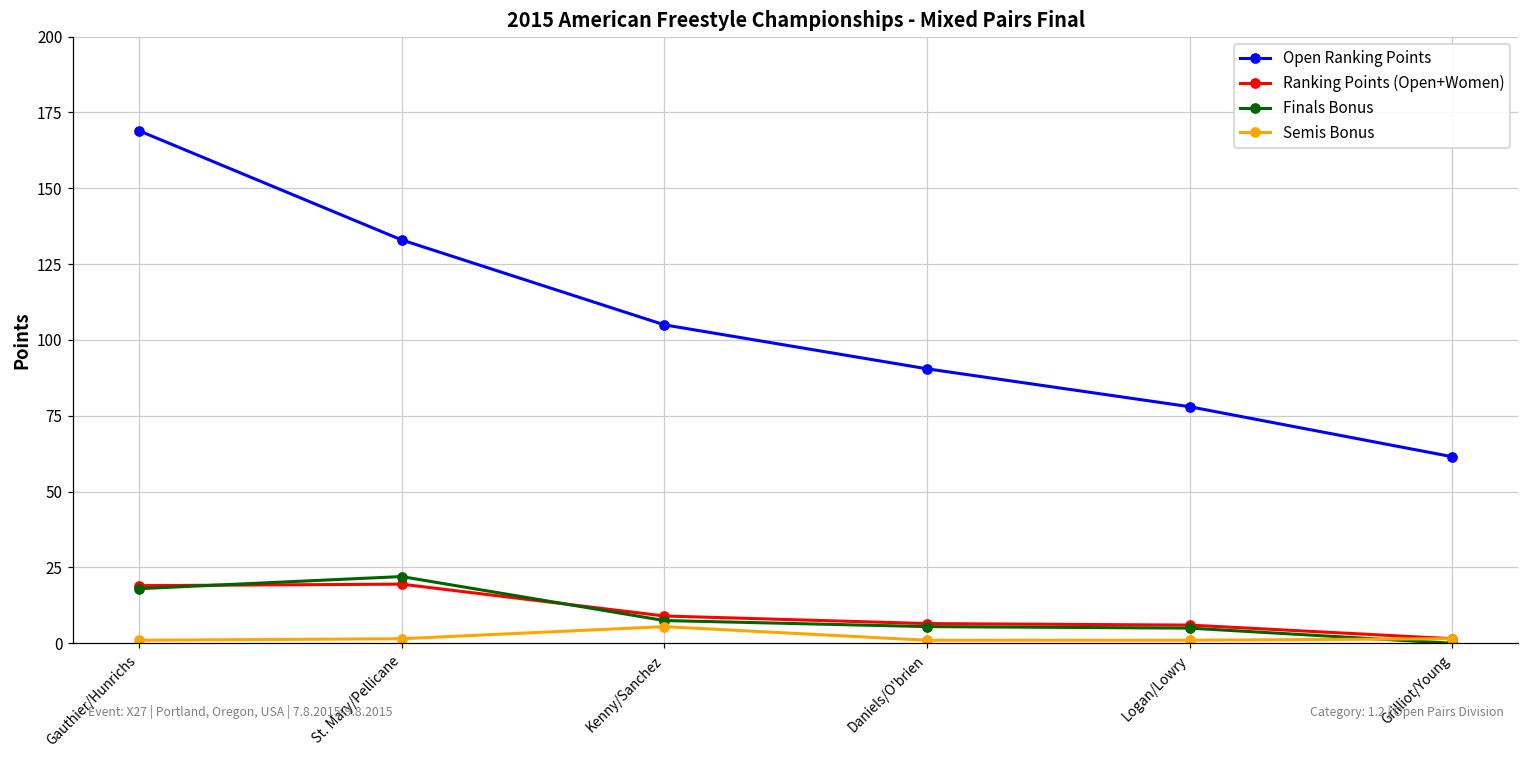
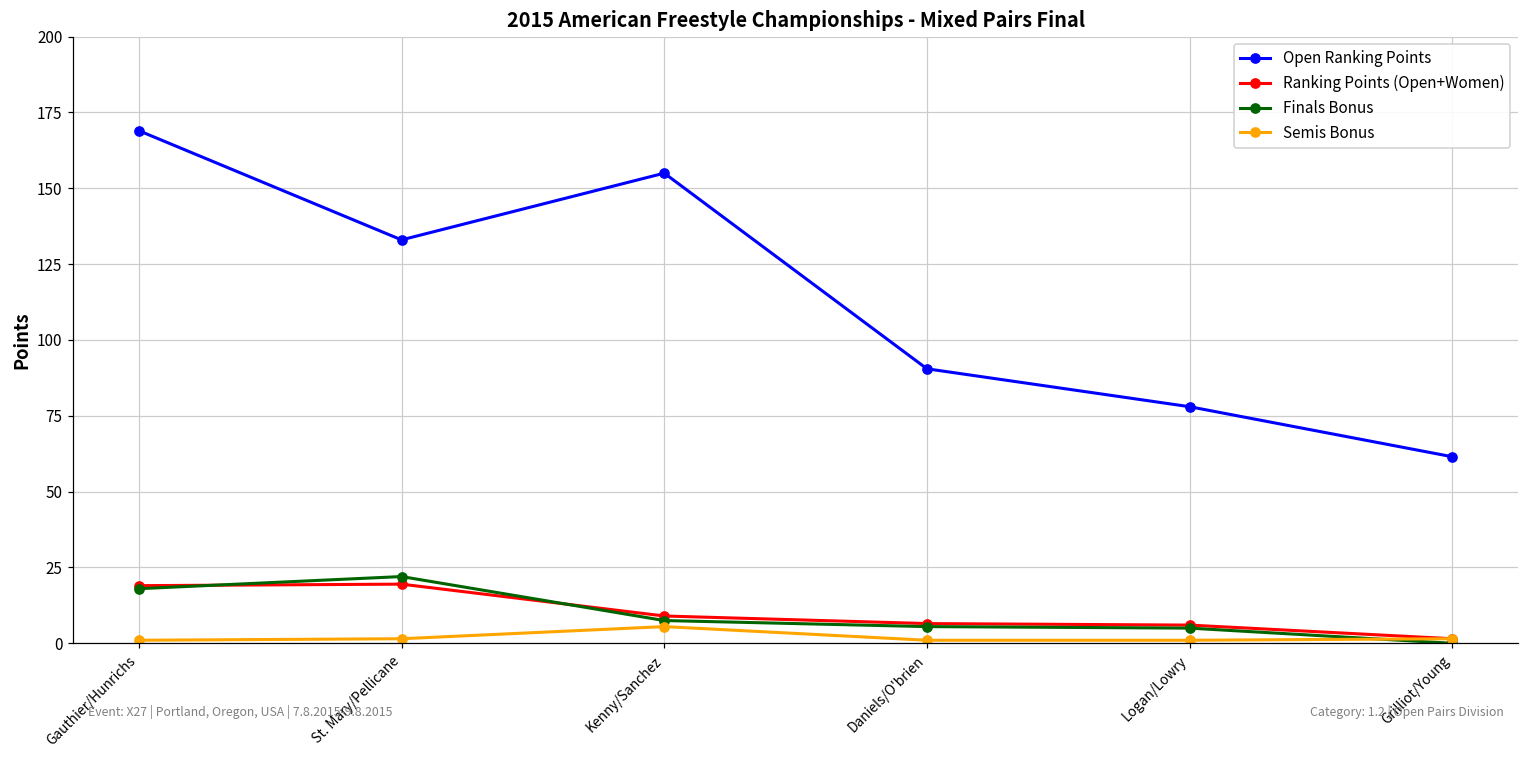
  {
    "Open Ranking Points": {
      "Gauthier/Hunrichs": 169,
      "St. Mary/Pellicane": 133,
-     "Kenny/Sanchez": 105,
+     "Kenny/Sanchez": 155,
      "Daniels/O'brien": 91,
      "Logan/Lowry": 78,
      "Grilliot/Young": 62
    },
    "Ranking Points (Open+Women)": {
      "Gauthier/Hunrichs": 19,
      "St. Mary/Pellicane": 20,
      "Kenny/Sanchez": 9,
      "Daniels/O'brien": 7,
      "Logan/Lowry": 6
    },
    "Finals Bonus": {
      "Gauthier/Hunrichs": 18,
      "St. Mary/Pellicane": 22,
      "Kenny/Sanchez": 8,
      "Daniels/O'brien": 6,
      "Logan/Lowry": 5,
      "Grilliot/Young": 0
    },
    "Semis Bonus": {
      "Gauthier/Hunrichs": 1,
      "St. Mary/Pellicane": 2,
      "Kenny/Sanchez": 6,
      "Daniels/O'brien": 1,
      "Logan/Lowry": 1
    }
  }
